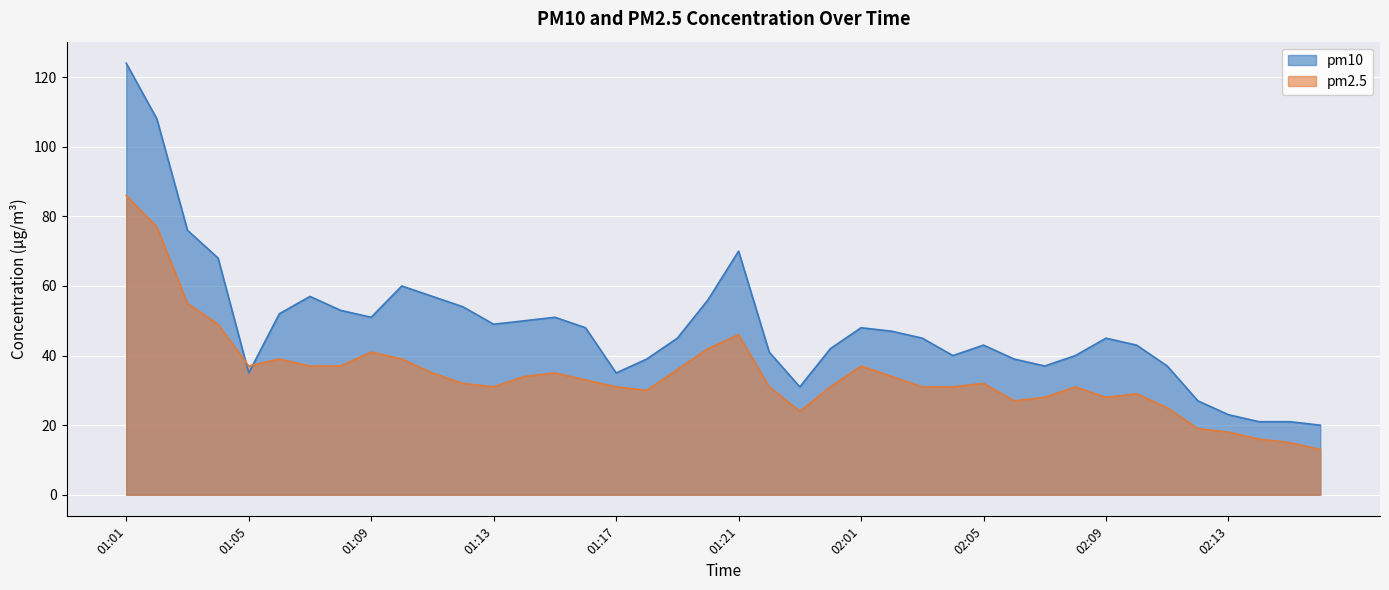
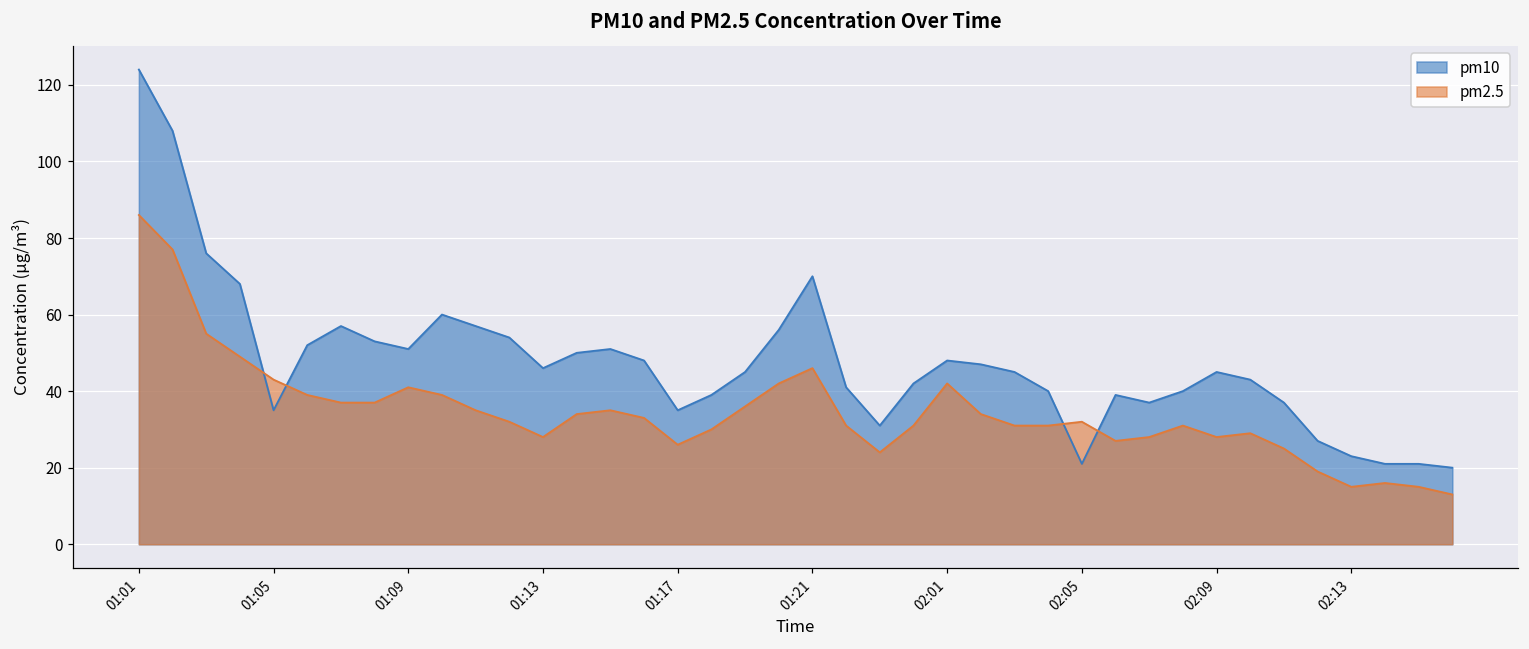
  {
    "pm10": {
      "01:01": 124,
      "01:05": 35,
      "01:09": 51,
-     "01:13": 49,
+     "01:13": 46,
      "01:17": 35,
      "01:21": 70,
      "02:01": 48,
-     "02:05": 43,
+     "02:05": 21,
      "02:09": 45,
      "02:13": 23
    },
    "pm2.5": {
      "01:01": 86,
-     "01:05": 37,
+     "01:05": 43,
      "01:09": 41,
-     "01:13": 31,
-     "01:17": 31,
+     "01:13": 28,
+     "01:17": 26,
      "01:21": 46,
-     "02:01": 37,
+     "02:01": 42,
      "02:05": 32,
      "02:09": 28,
-     "02:13": 18
+     "02:13": 15
    }
  }
